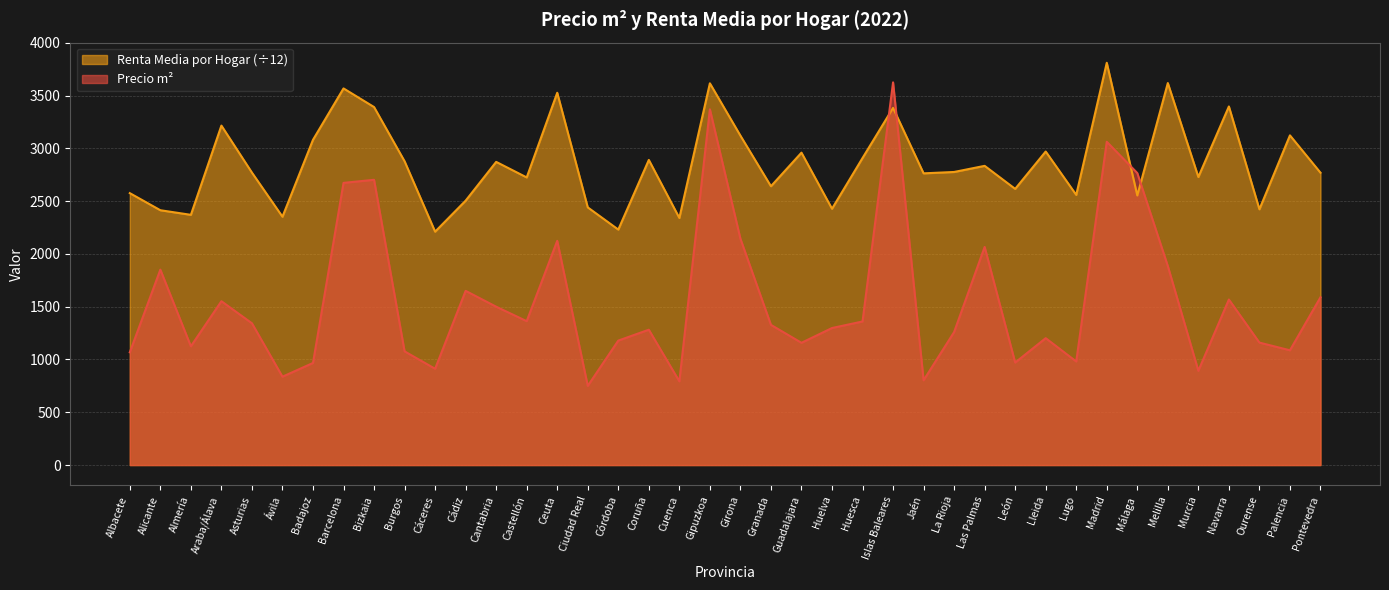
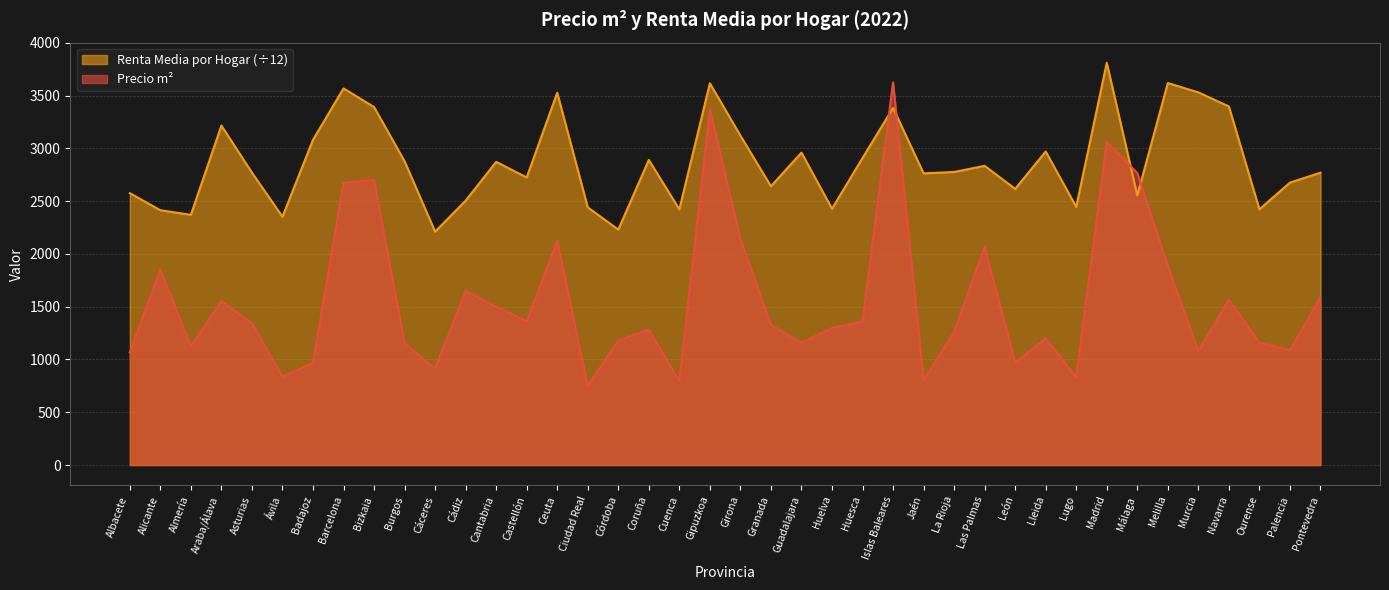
  {
    "Renta Media por Hogar (÷12)": {
      "Albacete": 2580,
      "Alicante": 2410,
      "Almería": 2370,
      "Araba/Álava": 3220,
      "Asturias": 2770,
      "Ávila": 2350,
      "Badajoz": 3080,
      "Barcelona": 3570,
      "Bizkaia": 3390,
      "Burgos": 2880,
      "Cáceres": 2210,
      "Cádiz": 2500,
      "Cantabria": 2870,
      "Castellón": 2720,
      "Ceuta": 3530,
      "Ciudad Real": 2440,
      "Córdoba": 2230,
      "Coruña": 2890,
-     "Cuenca": 2340,
+     "Cuenca": 2420,
      "Gipuzkoa": 3620,
      "Girona": 3120,
      "Granada": 2640,
      "Guadalajara": 2960,
      "Huelva": 2430,
      "Huesca": 2910,
      "Islas Baleares": 3380,
      "Jaén": 2760,
      "La Rioja": 2780,
      "Las Palmas": 2830,
      "León": 2620,
      "Lleida": 2970,
-     "Lugo": 2560,
+     "Lugo": 2450,
      "Madrid": 3810,
      "Málaga": 2550,
      "Melilla": 3620,
-     "Murcia": 2730,
+     "Murcia": 3530,
      "Navarra": 3400,
      "Ourense": 2420,
-     "Palencia": 3120,
+     "Palencia": 2680,
      "Pontevedra": 2770
    },
    "Precio m²": {
      "Albacete": 1070,
      "Alicante": 1850,
      "Almería": 1130,
      "Araba/Álava": 1550,
      "Asturias": 1340,
      "Ávila": 840,
      "Badajoz": 970,
      "Barcelona": 2670,
      "Bizkaia": 2700,
-     "Burgos": 1080,
+     "Burgos": 1150,
      "Cáceres": 910,
      "Cádiz": 1650,
      "Cantabria": 1500,
      "Castellón": 1360,
      "Ceuta": 2120,
      "Ciudad Real": 750,
      "Córdoba": 1180,
      "Coruña": 1280,
      "Cuenca": 790,
      "Gipuzkoa": 3370,
      "Girona": 2140,
      "Granada": 1330,
      "Guadalajara": 1160,
      "Huelva": 1300,
      "Huesca": 1360,
      "Islas Baleares": 3630,
      "Jaén": 800,
      "La Rioja": 1260,
      "Las Palmas": 2070,
      "León": 970,
      "Lleida": 1200,
-     "Lugo": 980,
+     "Lugo": 830,
      "Madrid": 3060,
      "Málaga": 2770,
      "Melilla": 1890,
-     "Murcia": 890,
+     "Murcia": 1080,
      "Navarra": 1570,
      "Ourense": 1160,
      "Palencia": 1090,
      "Pontevedra": 1590
    }
  }
